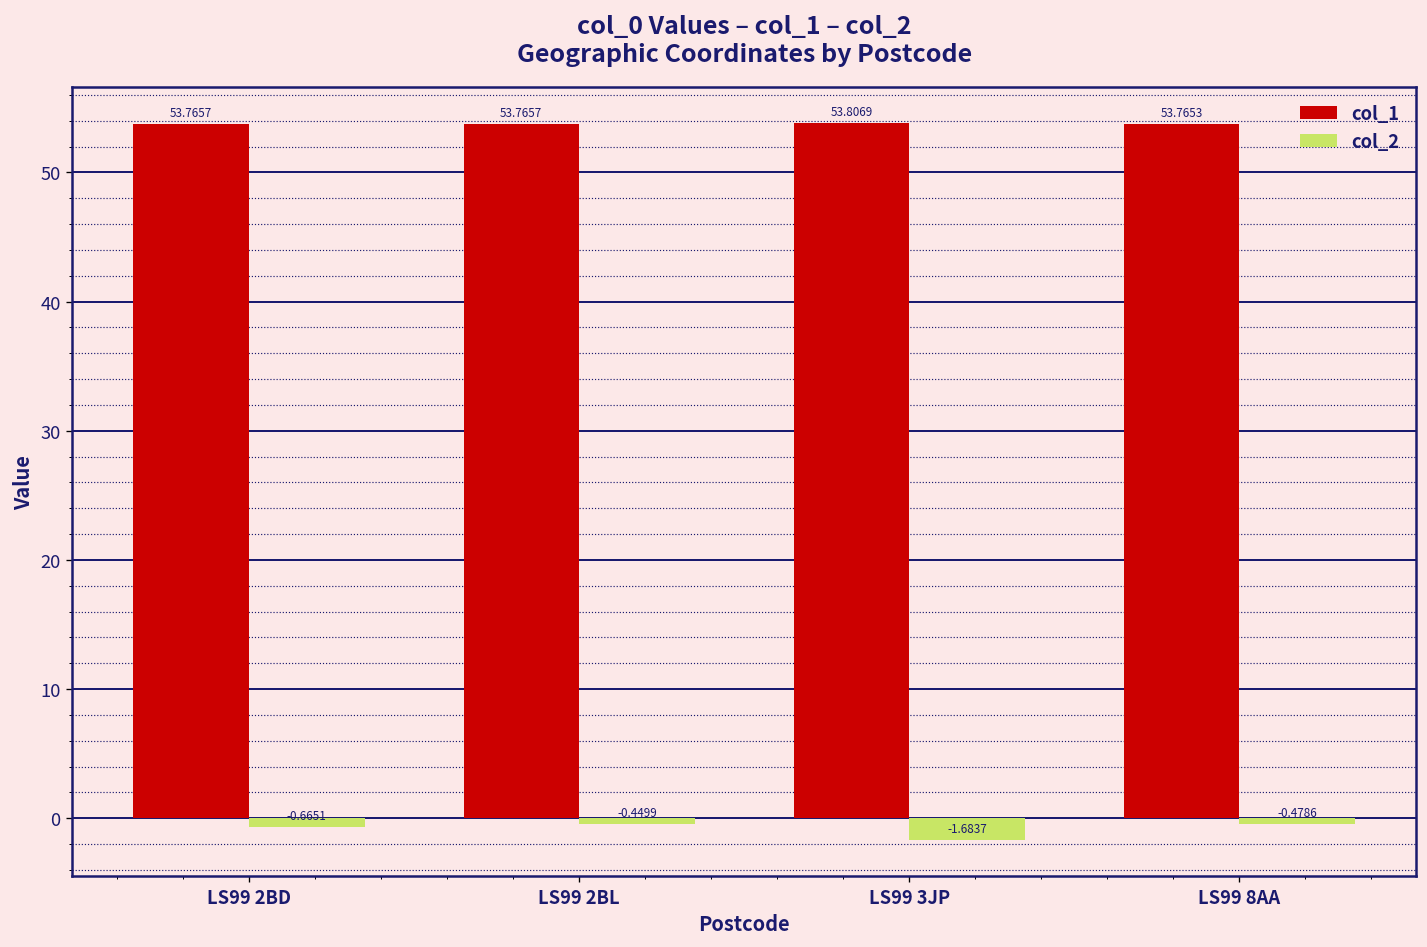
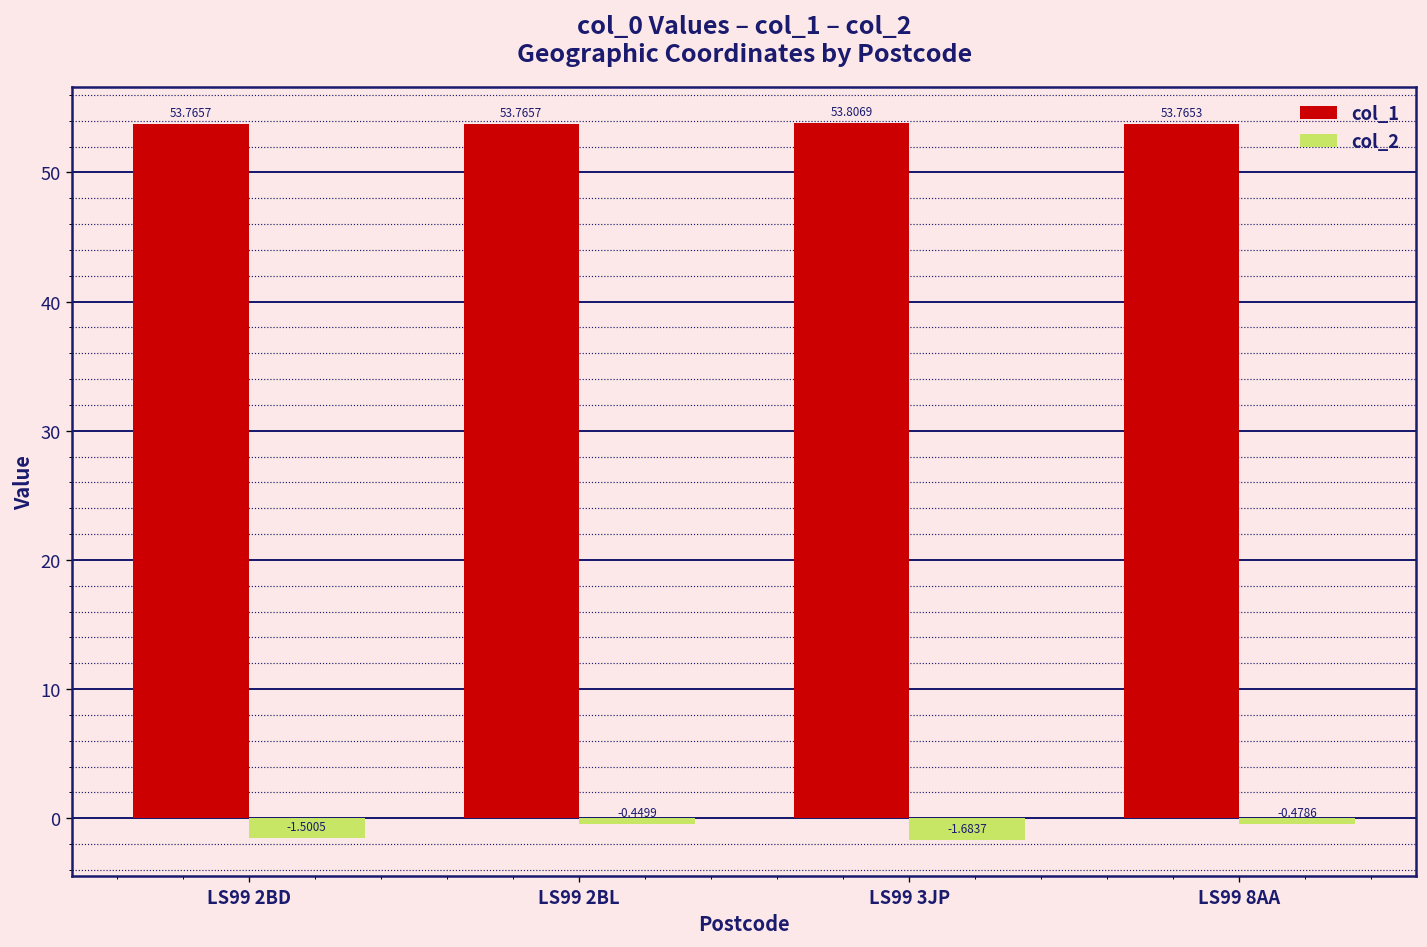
  {
    "col_1": {
      "LS99 2BD": 53.7657,
      "LS99 2BL": 53.7657,
      "LS99 3JP": 53.8069,
      "LS99 8AA": 53.7653
    },
    "col_2": {
-     "LS99 2BD": -0.6651,
+     "LS99 2BD": -1.5005,
      "LS99 2BL": -0.4499,
      "LS99 3JP": -1.6837,
      "LS99 8AA": -0.4786
    }
  }
